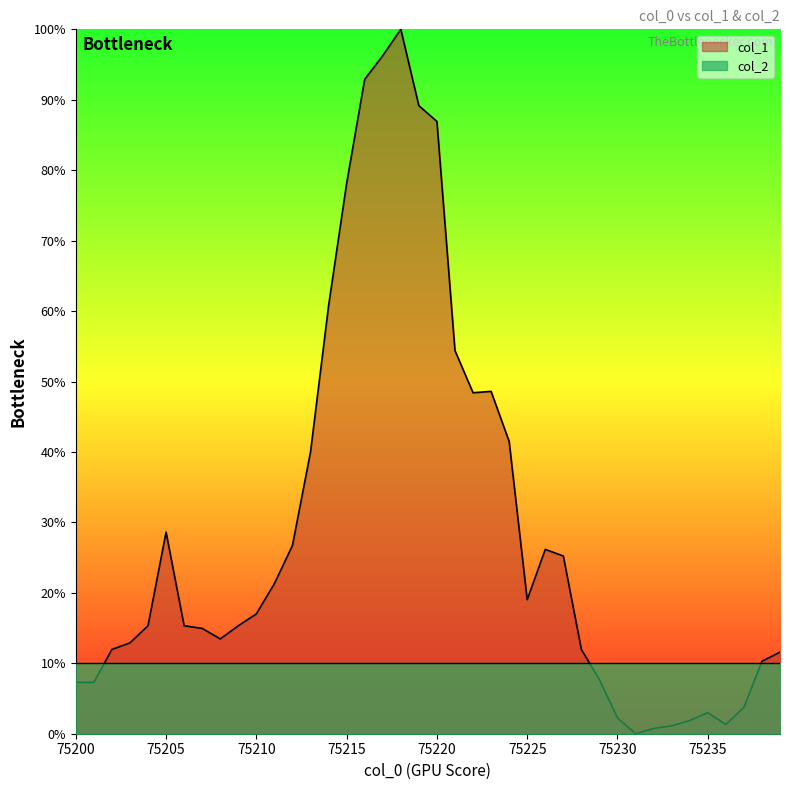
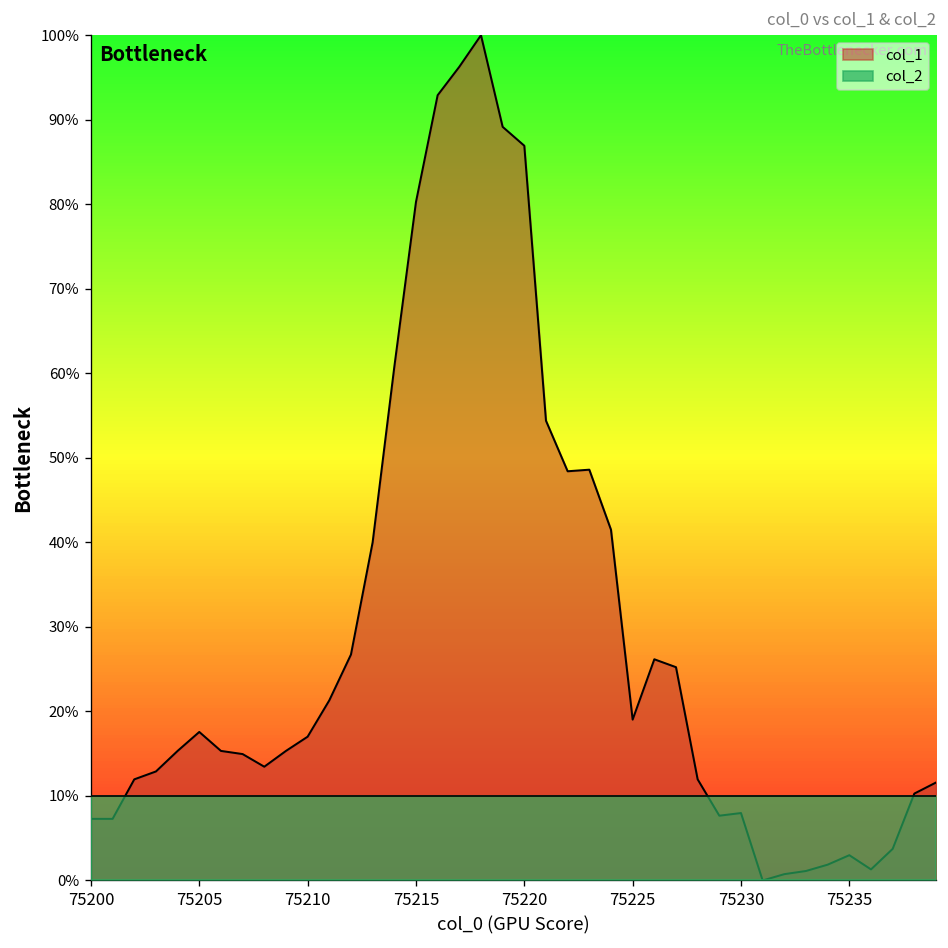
  {
    "col_1": {
      "75200": "7%",
-     "75205": "29%",
+     "75205": "18%",
      "75210": "17%",
-     "75215": "78%",
+     "75215": "80%",
      "75220": "87%",
      "75225": "19%",
-     "75230": "2%",
+     "75230": "8%",
      "75235": "3%"
    },
    "col_2": {
      "75200": "10%",
      "75205": "10%",
      "75210": "10%",
      "75215": "10%",
      "75220": "10%",
      "75225": "10%",
      "75230": "10%",
      "75235": "10%"
    }
  }
